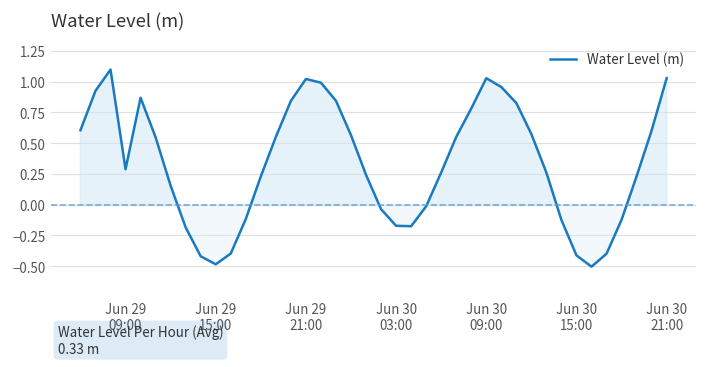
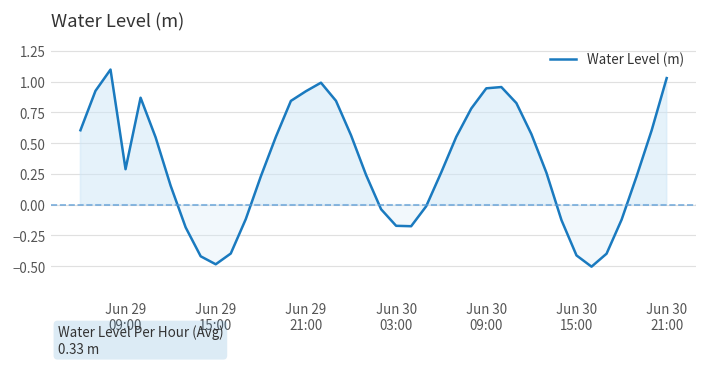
  {
    "Jun 29 09:00": 0.29,
    "Jun 29 15:00": -0.48,
-   "Jun 29 21:00": 1.02,
+   "Jun 29 21:00": 0.92,
    "Jun 30 03:00": -0.17,
-   "Jun 30 09:00": 1.03,
+   "Jun 30 09:00": 0.94,
    "Jun 30 15:00": -0.41,
    "Jun 30 21:00": 1.03
  }
